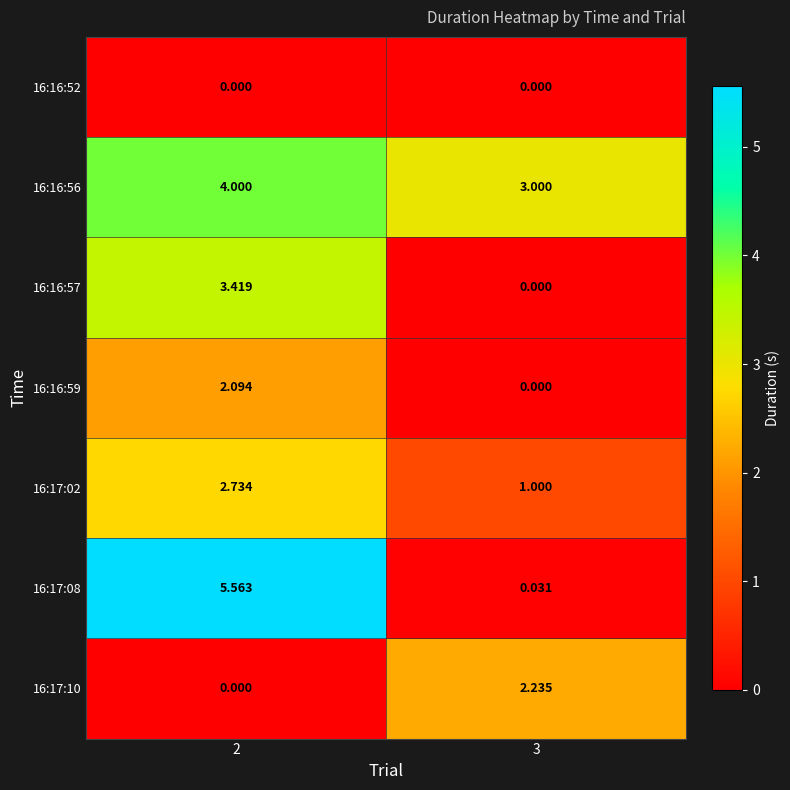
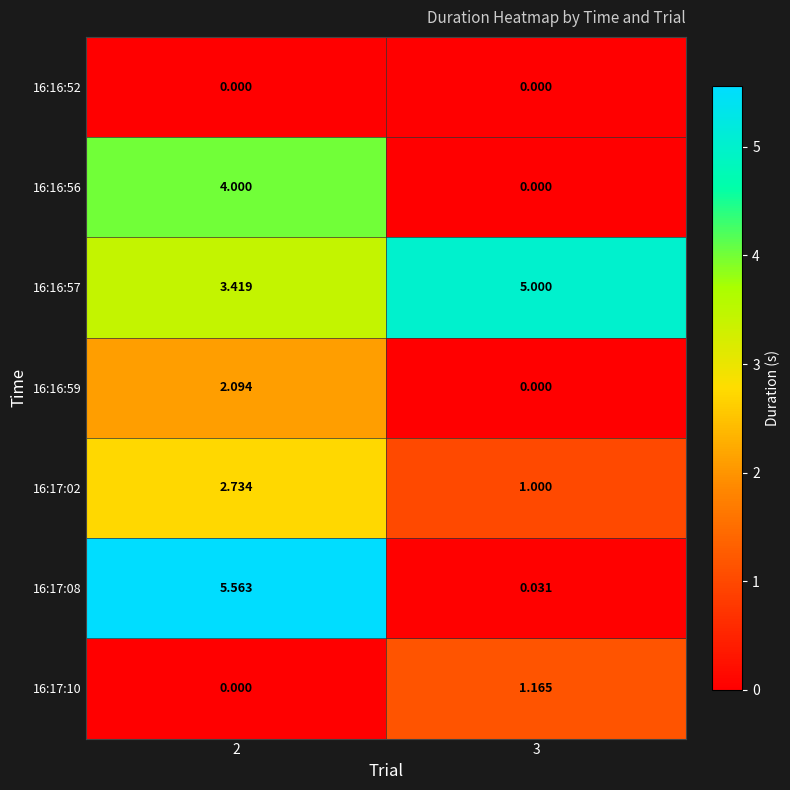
  {
    "16:16:52": {
      "2": 0.000,
      "3": 0.000
    },
    "16:16:56": {
      "2": 4.000,
-     "3": 3.000
+     "3": 0.000
    },
    "16:16:57": {
      "2": 3.419,
-     "3": 0.000
+     "3": 5.000
    },
    "16:16:59": {
      "2": 2.094,
      "3": 0.000
    },
    "16:17:02": {
      "2": 2.734,
      "3": 1.000
    },
    "16:17:08": {
      "2": 5.563,
      "3": 0.031
    },
    "16:17:10": {
      "2": 0.000,
-     "3": 2.235
+     "3": 1.165
    }
  }
